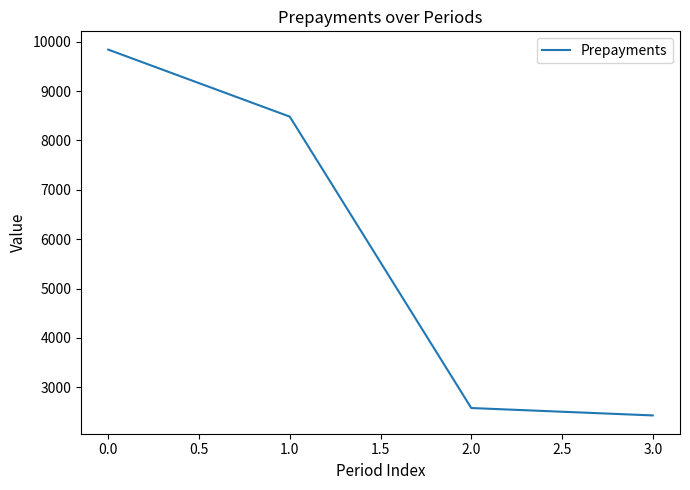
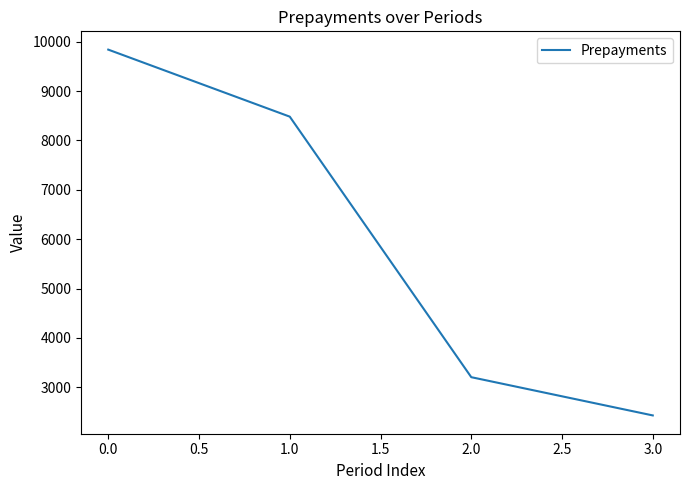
  {
    "0.0": 9800,
    "1.0": 8500,
-   "2.0": 2600,
+   "2.0": 3200,
    "3.0": 2400
  }
